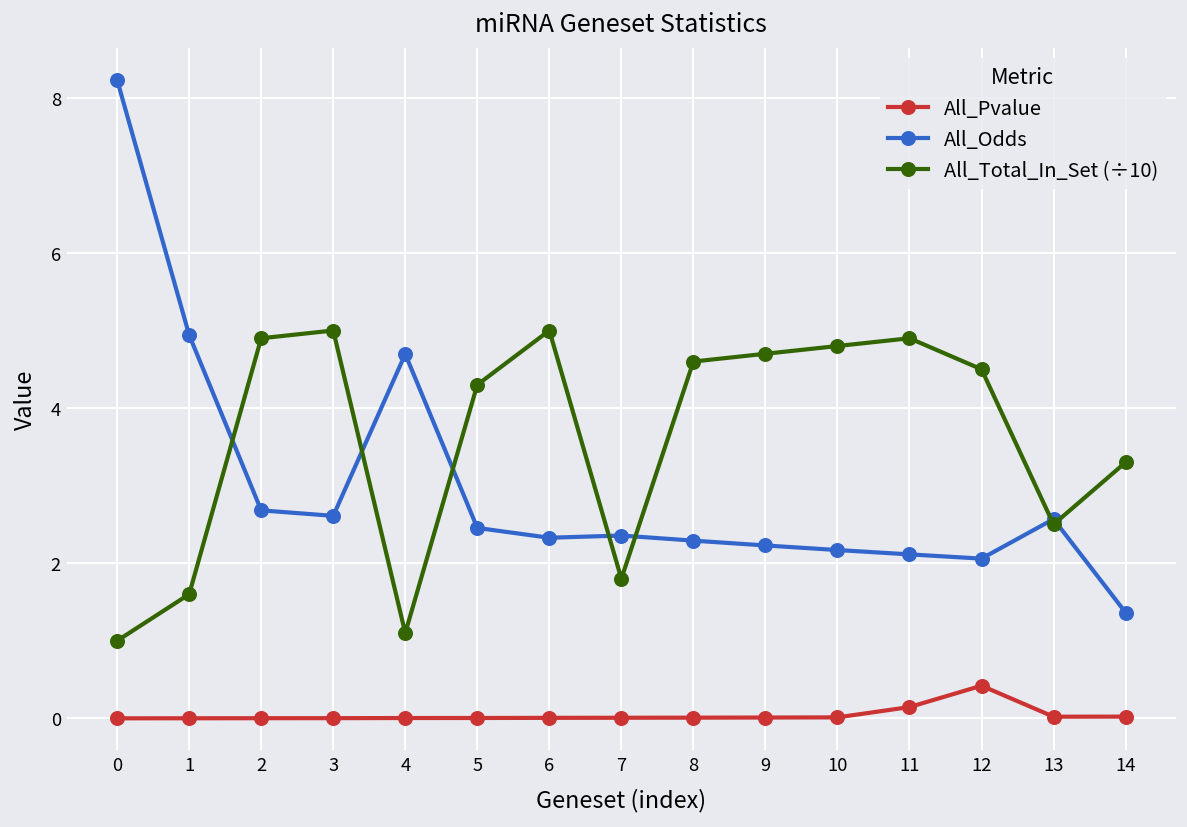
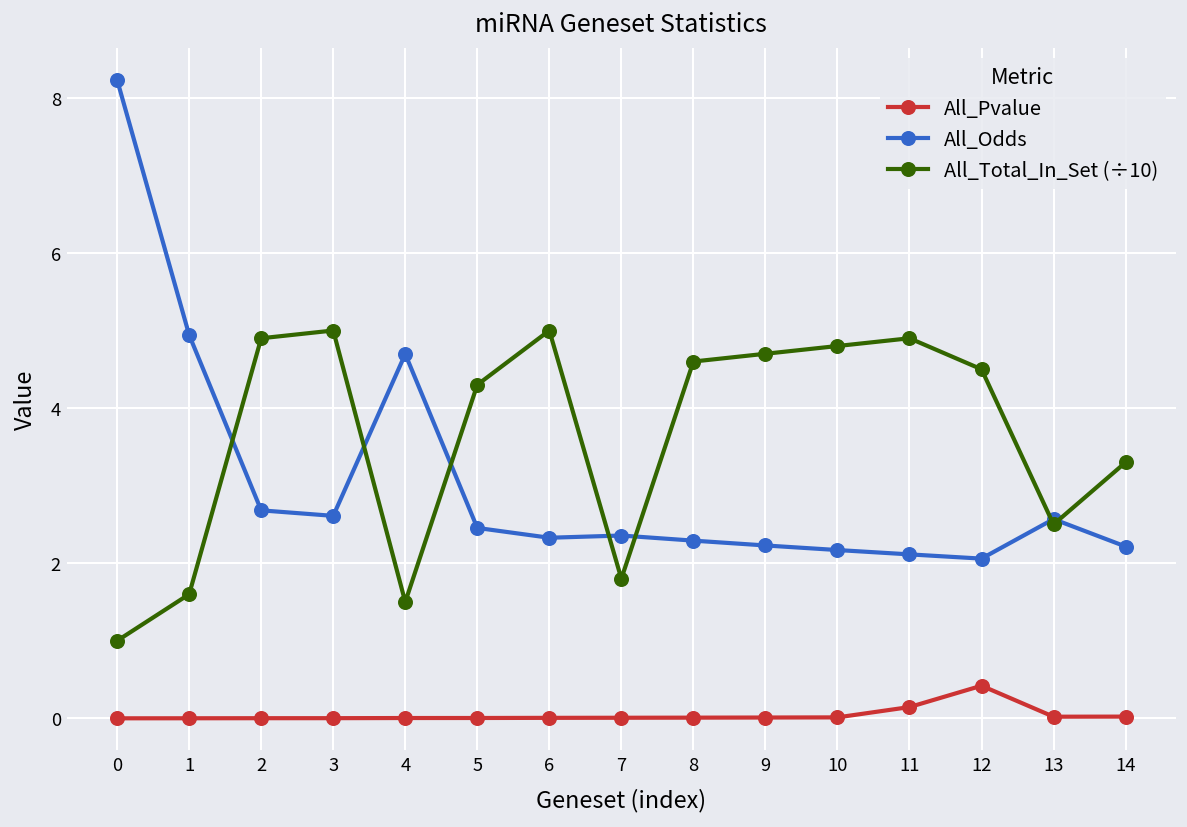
  {
    "All_Pvalue": {
      "0": 0.0,
      "1": 0.0,
      "2": 0.0,
      "3": 0.0,
      "4": 0.0,
      "5": 0.0,
      "6": 0.0,
      "7": 0.0,
      "8": 0.0,
      "9": 0.0,
      "10": 0.0,
      "11": 0.1,
      "12": 0.4,
      "13": 0.0,
      "14": 0.0
    },
    "All_Odds": {
      "0": 8.2,
      "1": 4.9,
      "2": 2.7,
      "3": 2.6,
      "4": 4.7,
      "5": 2.5,
      "6": 2.3,
      "7": 2.4,
      "8": 2.3,
      "9": 2.2,
      "10": 2.2,
      "11": 2.1,
      "12": 2.1,
      "13": 2.6,
-     "14": 1.4
+     "14": 2.2
    },
    "All_Total_In_Set (÷10)": {
      "0": 1.0,
      "1": 1.6,
      "2": 4.9,
      "3": 5.0,
-     "4": 1.1,
+     "4": 1.5,
      "5": 4.3,
      "6": 5.0,
      "7": 1.8,
      "8": 4.6,
      "9": 4.7,
      "10": 4.8,
      "11": 4.9,
      "12": 4.5,
      "13": 2.5,
      "14": 3.3
    }
  }
